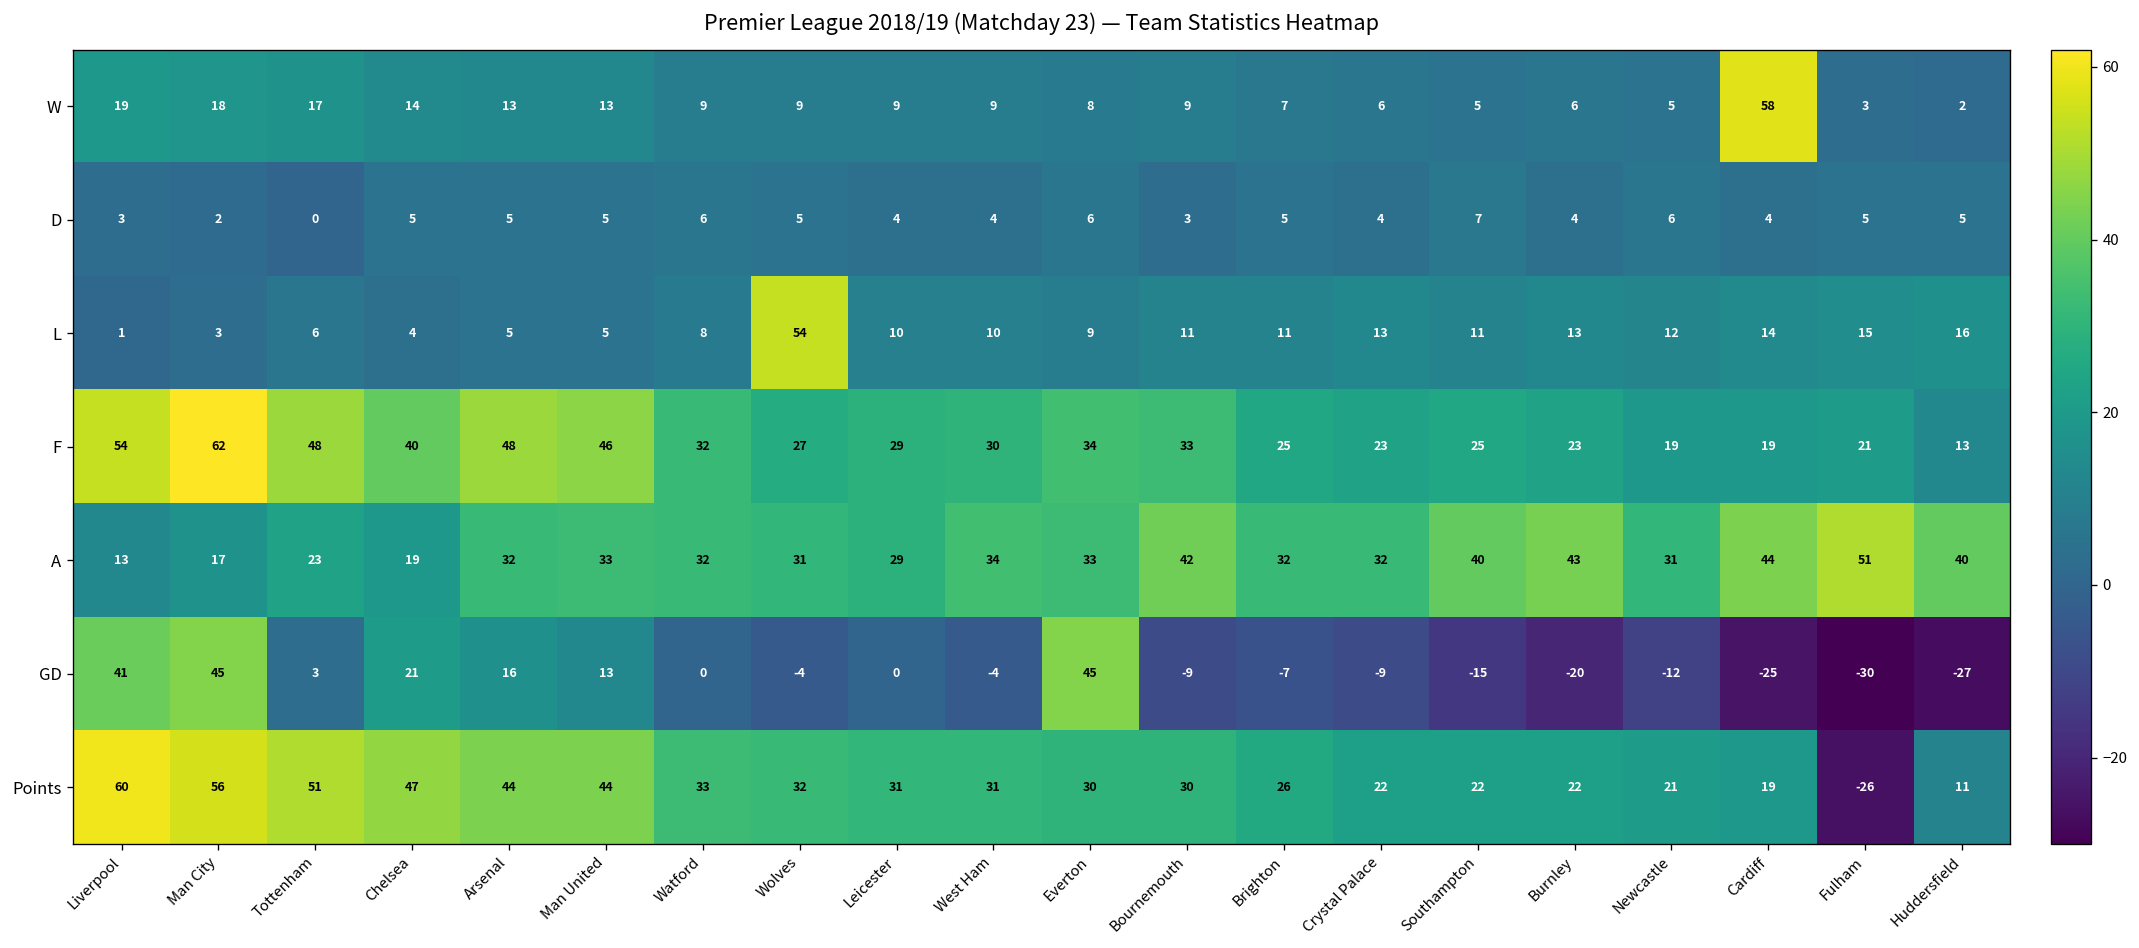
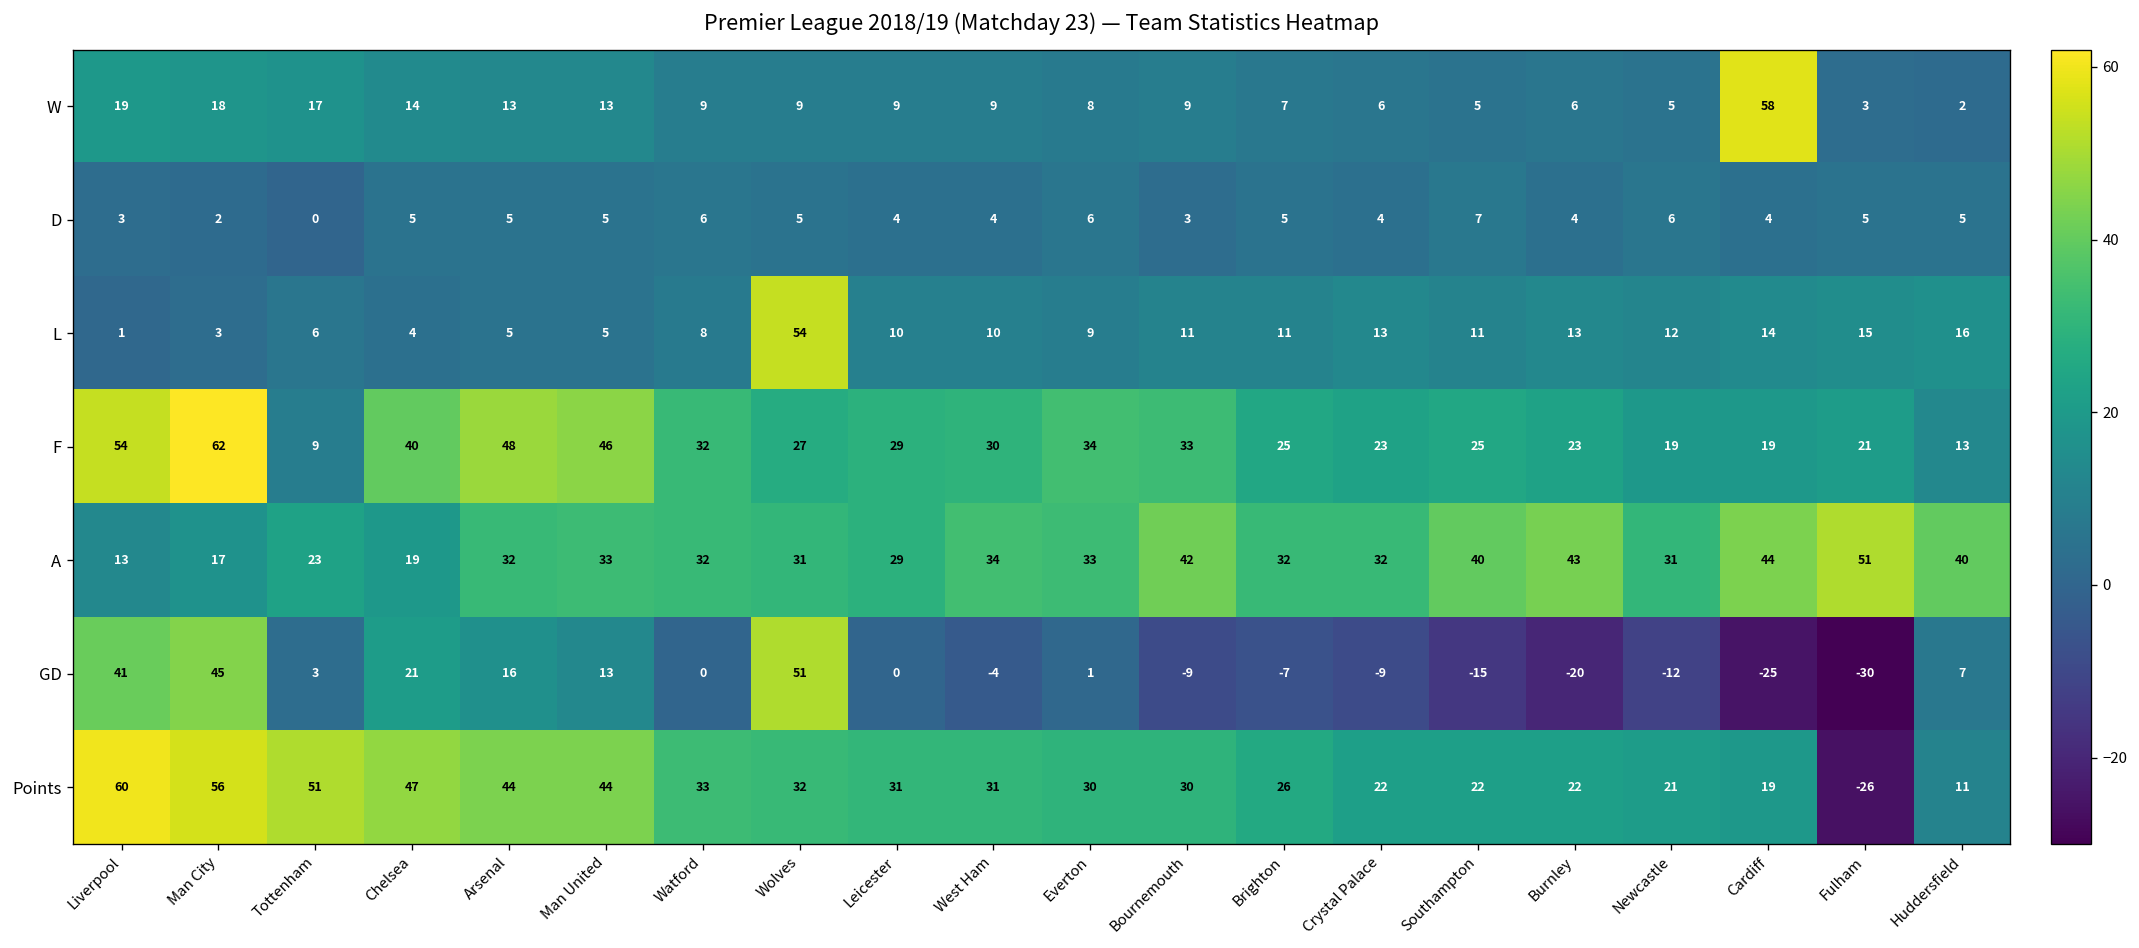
  {
    "W": {
      "Liverpool": 19,
      "Man City": 18,
      "Tottenham": 17,
      "Chelsea": 14,
      "Arsenal": 13,
      "Man United": 13,
      "Watford": 9,
      "Wolves": 9,
      "Leicester": 9,
      "West Ham": 9,
      "Everton": 8,
      "Bournemouth": 9,
      "Brighton": 7,
      "Crystal Palace": 6,
      "Southampton": 5,
      "Burnley": 6,
      "Newcastle": 5,
      "Cardiff": 58,
      "Fulham": 3,
      "Huddersfield": 2
    },
    "D": {
      "Liverpool": 3,
      "Man City": 2,
      "Tottenham": 0,
      "Chelsea": 5,
      "Arsenal": 5,
      "Man United": 5,
      "Watford": 6,
      "Wolves": 5,
      "Leicester": 4,
      "West Ham": 4,
      "Everton": 6,
      "Bournemouth": 3,
      "Brighton": 5,
      "Crystal Palace": 4,
      "Southampton": 7,
      "Burnley": 4,
      "Newcastle": 6,
      "Cardiff": 4,
      "Fulham": 5,
      "Huddersfield": 5
    },
    "L": {
      "Liverpool": 1,
      "Man City": 3,
      "Tottenham": 6,
      "Chelsea": 4,
      "Arsenal": 5,
      "Man United": 5,
      "Watford": 8,
      "Wolves": 54,
      "Leicester": 10,
      "West Ham": 10,
      "Everton": 9,
      "Bournemouth": 11,
      "Brighton": 11,
      "Crystal Palace": 13,
      "Southampton": 11,
      "Burnley": 13,
      "Newcastle": 12,
      "Cardiff": 14,
      "Fulham": 15,
      "Huddersfield": 16
    },
    "F": {
      "Liverpool": 54,
      "Man City": 62,
-     "Tottenham": 48,
+     "Tottenham": 9,
      "Chelsea": 40,
      "Arsenal": 48,
      "Man United": 46,
      "Watford": 32,
      "Wolves": 27,
      "Leicester": 29,
      "West Ham": 30,
      "Everton": 34,
      "Bournemouth": 33,
      "Brighton": 25,
      "Crystal Palace": 23,
      "Southampton": 25,
      "Burnley": 23,
      "Newcastle": 19,
      "Cardiff": 19,
      "Fulham": 21,
      "Huddersfield": 13
    },
    "A": {
      "Liverpool": 13,
      "Man City": 17,
      "Tottenham": 23,
      "Chelsea": 19,
      "Arsenal": 32,
      "Man United": 33,
      "Watford": 32,
      "Wolves": 31,
      "Leicester": 29,
      "West Ham": 34,
      "Everton": 33,
      "Bournemouth": 42,
      "Brighton": 32,
      "Crystal Palace": 32,
      "Southampton": 40,
      "Burnley": 43,
      "Newcastle": 31,
      "Cardiff": 44,
      "Fulham": 51,
      "Huddersfield": 40
    },
    "GD": {
      "Liverpool": 41,
      "Man City": 45,
      "Tottenham": 3,
      "Chelsea": 21,
      "Arsenal": 16,
      "Man United": 13,
      "Watford": 0,
-     "Wolves": -4,
+     "Wolves": 51,
      "Leicester": 0,
      "West Ham": -4,
-     "Everton": 45,
+     "Everton": 1,
      "Bournemouth": -9,
      "Brighton": -7,
      "Crystal Palace": -9,
      "Southampton": -15,
      "Burnley": -20,
      "Newcastle": -12,
      "Cardiff": -25,
      "Fulham": -30,
-     "Huddersfield": -27
+     "Huddersfield": 7
    },
    "Points": {
      "Liverpool": 60,
      "Man City": 56,
      "Tottenham": 51,
      "Chelsea": 47,
      "Arsenal": 44,
      "Man United": 44,
      "Watford": 33,
      "Wolves": 32,
      "Leicester": 31,
      "West Ham": 31,
      "Everton": 30,
      "Bournemouth": 30,
      "Brighton": 26,
      "Crystal Palace": 22,
      "Southampton": 22,
      "Burnley": 22,
      "Newcastle": 21,
      "Cardiff": 19,
      "Fulham": -26,
      "Huddersfield": 11
    }
  }
